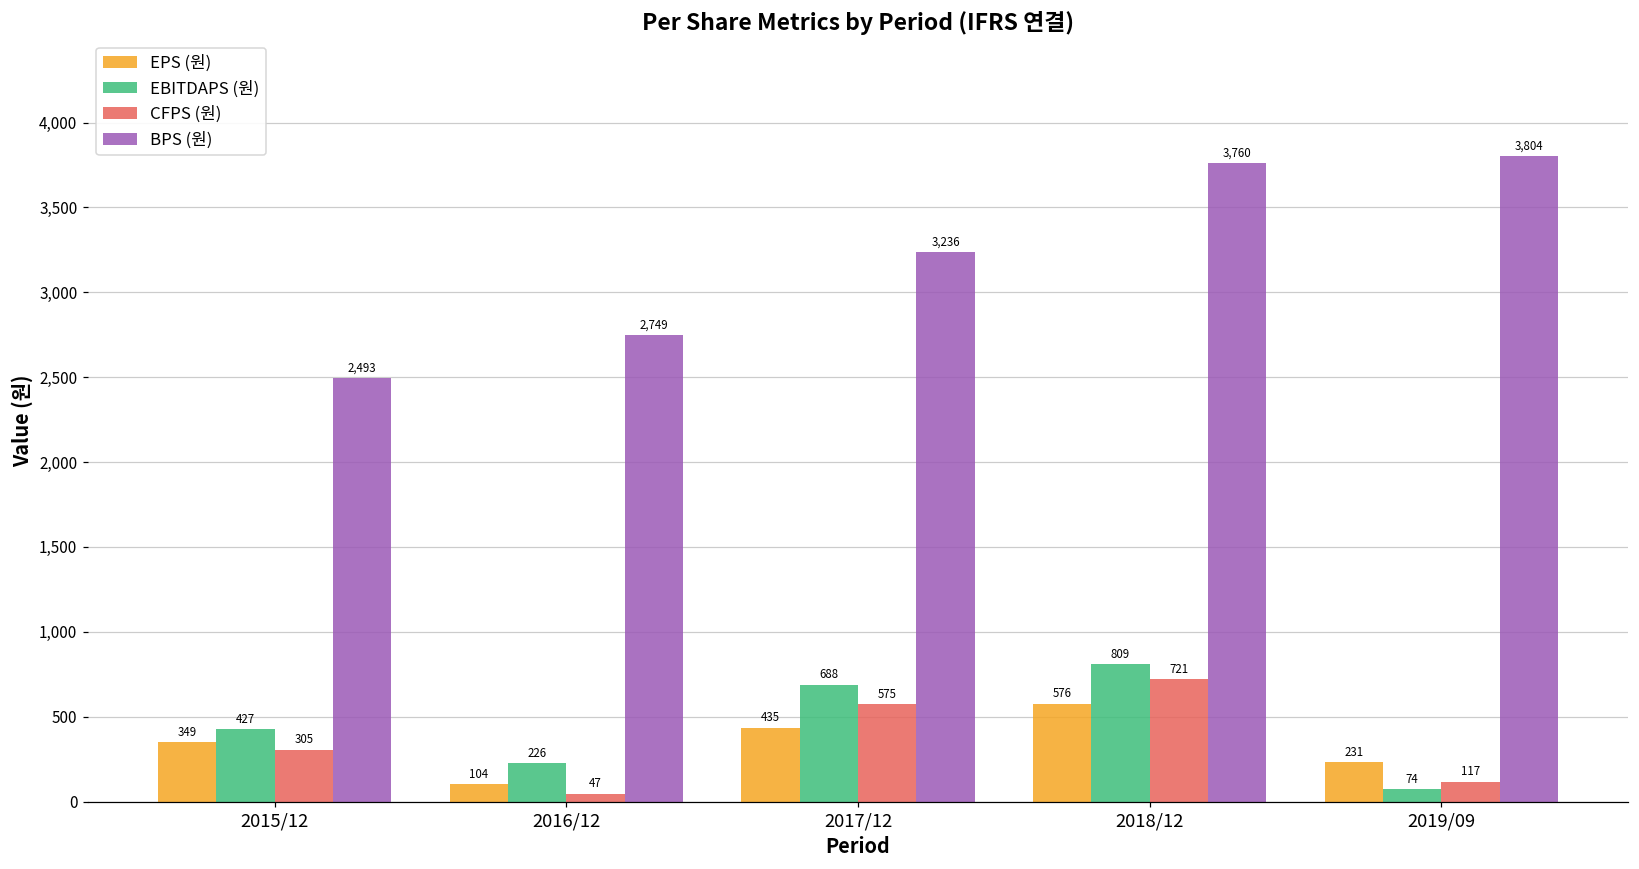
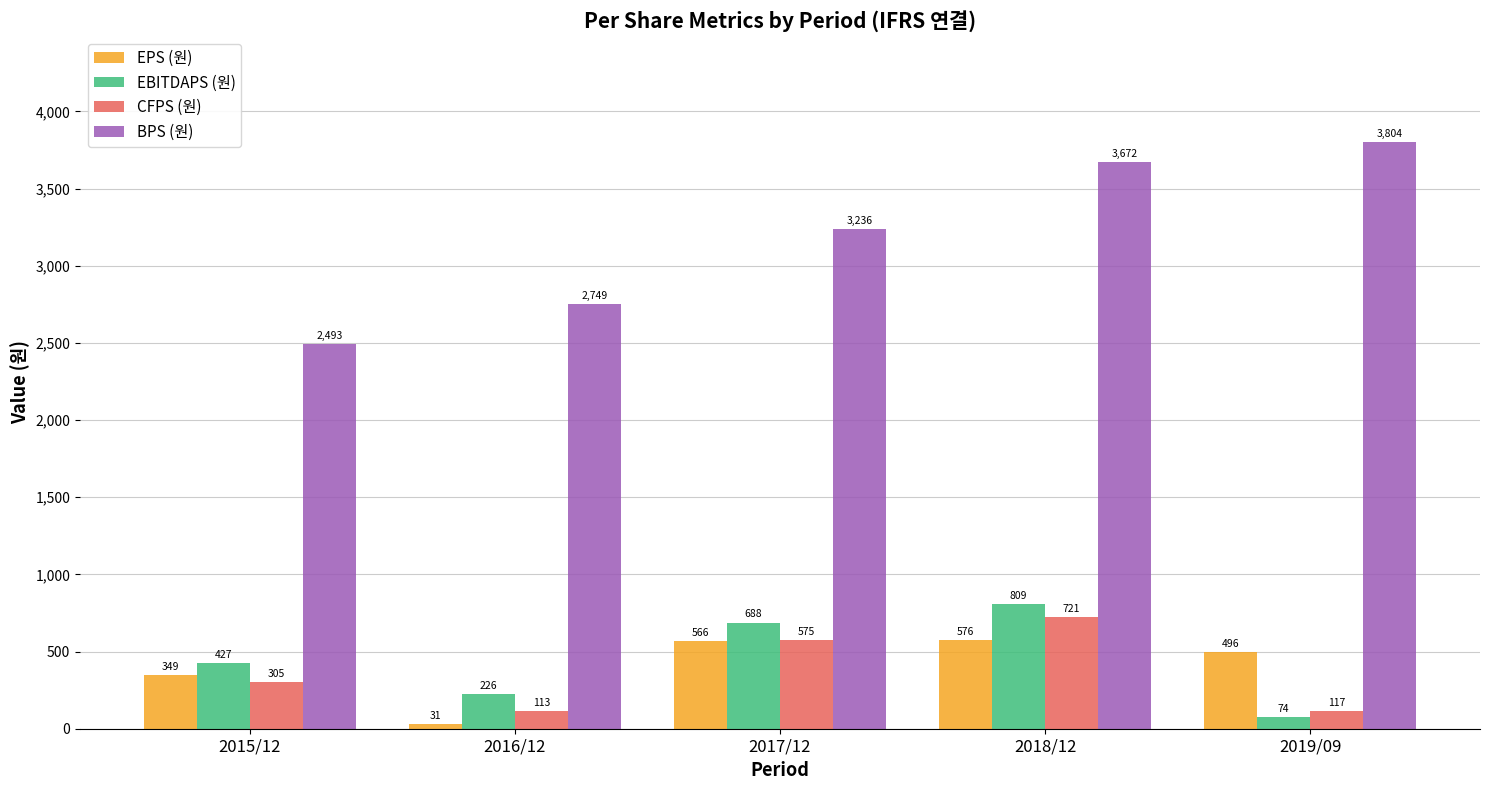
  {
    "EPS (원)": {
      "2015/12": "349",
-     "2016/12": "104",
-     "2017/12": "435",
+     "2016/12": "31",
+     "2017/12": "566",
      "2018/12": "576",
-     "2019/09": "231"
+     "2019/09": "496"
    },
    "EBITDAPS (원)": {
      "2015/12": "427",
      "2016/12": "226",
      "2017/12": "688",
      "2018/12": "809",
      "2019/09": "74"
    },
    "CFPS (원)": {
      "2015/12": "305",
-     "2016/12": "47",
+     "2016/12": "113",
      "2017/12": "575",
      "2018/12": "721",
      "2019/09": "117"
    },
    "BPS (원)": {
      "2015/12": "2,493",
      "2016/12": "2,749",
      "2017/12": "3,236",
-     "2018/12": "3,760",
+     "2018/12": "3,672",
      "2019/09": "3,804"
    }
  }
